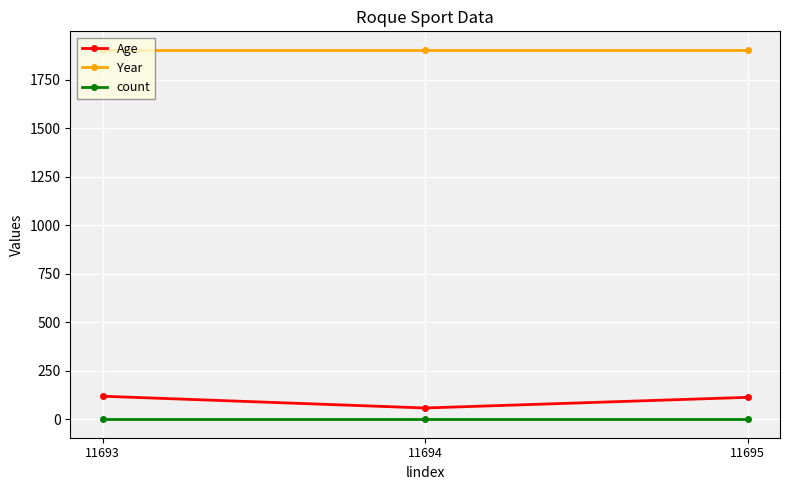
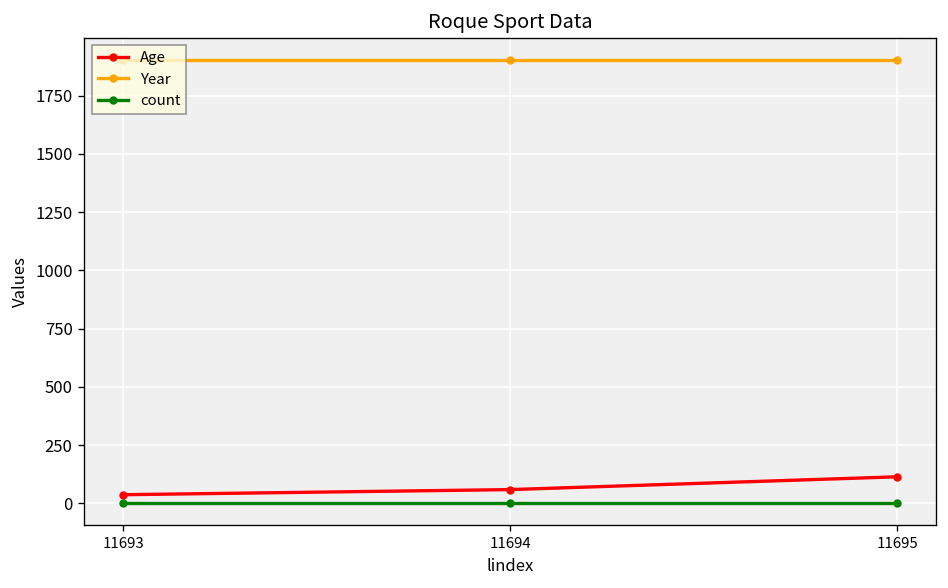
  {
    "Age": {
-     "11693": 120,
+     "11693": 40,
      "11694": 60,
      "11695": 110
    },
    "Year": {
      "11694": 1900,
      "11695": 1900
    },
    "count": {
      "11693": 0,
      "11694": 0,
      "11695": 0
    }
  }
